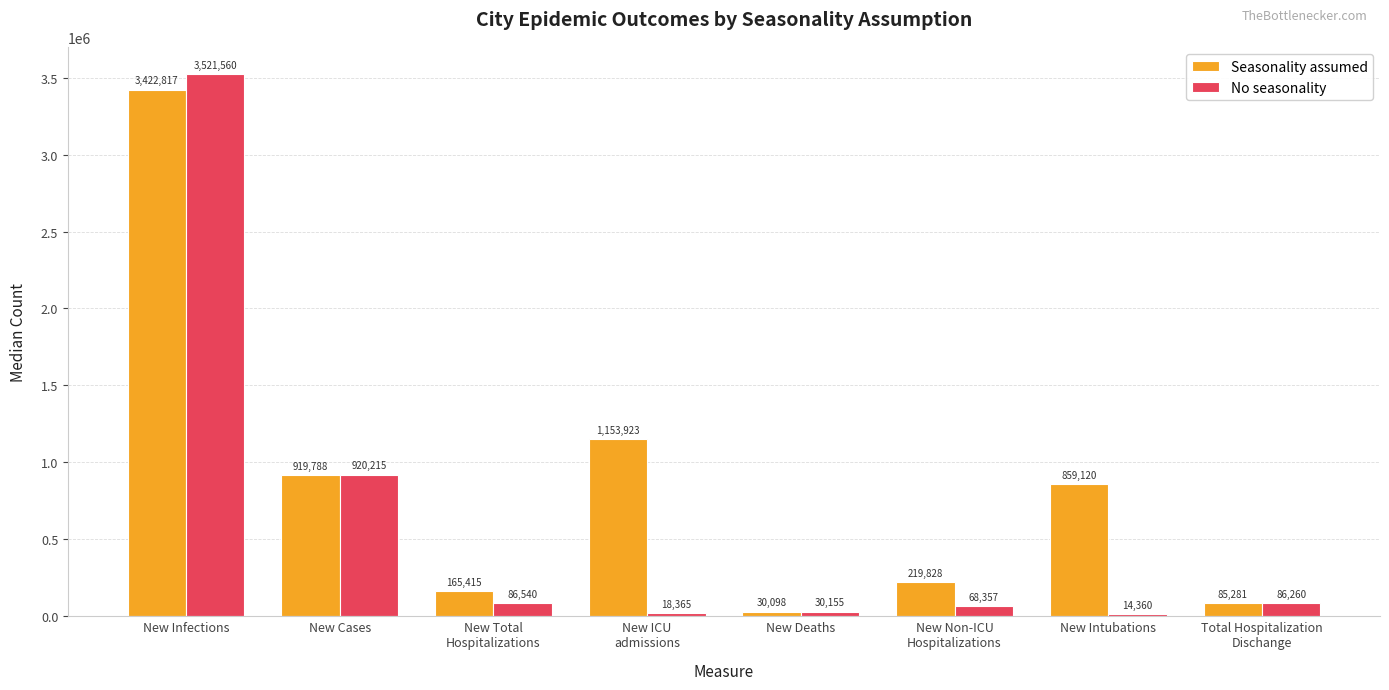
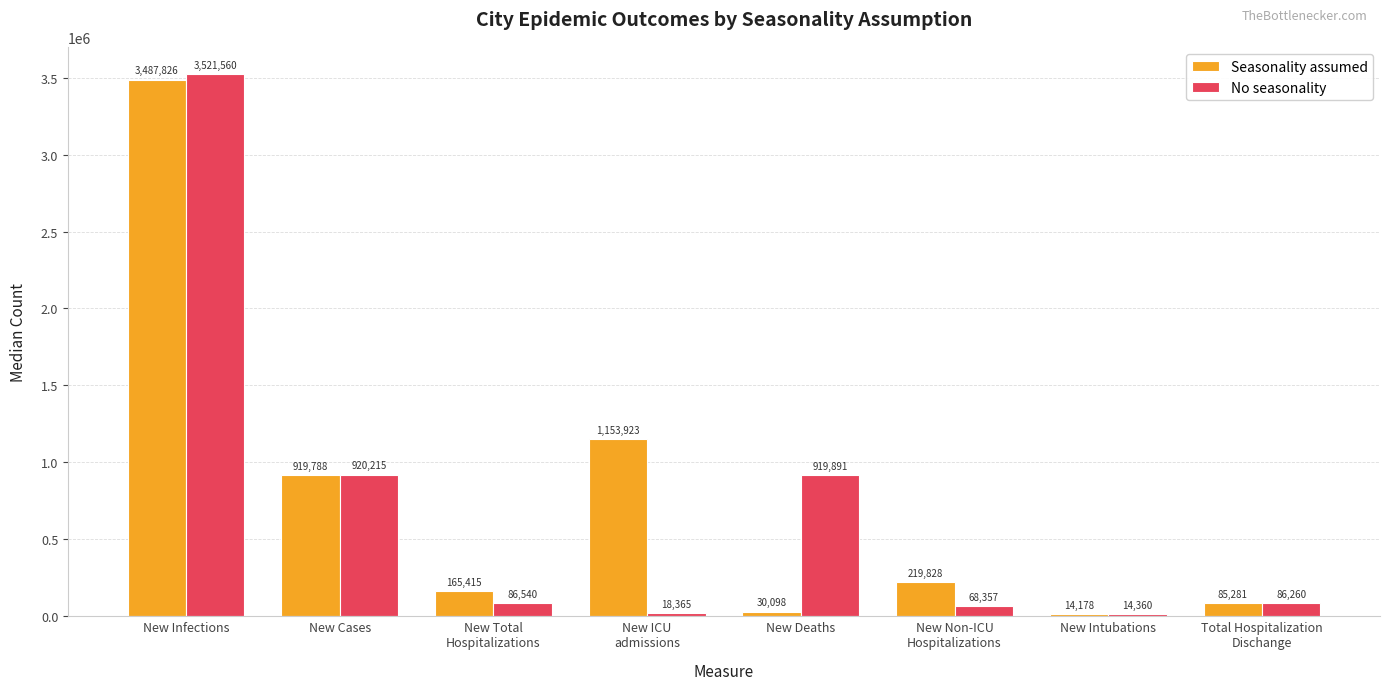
  {
    "Seasonality assumed": {
-     "New Infections": "3,422,817",
+     "New Infections": "3,487,826",
      "New Cases": "919,788",
      "New Total Hospitalizations": "165,415",
      "New ICU admissions": "1,153,923",
      "New Deaths": "30,098",
      "New Non-ICU Hospitalizations": "219,828",
-     "New Intubations": "859,120",
+     "New Intubations": "14,178",
      "Total Hospitalization Dischange": "85,281"
    },
    "No seasonality": {
      "New Infections": "3,521,560",
      "New Cases": "920,215",
      "New Total Hospitalizations": "86,540",
      "New ICU admissions": "18,365",
-     "New Deaths": "30,155",
+     "New Deaths": "919,891",
      "New Non-ICU Hospitalizations": "68,357",
      "New Intubations": "14,360",
      "Total Hospitalization Dischange": "86,260"
    }
  }
